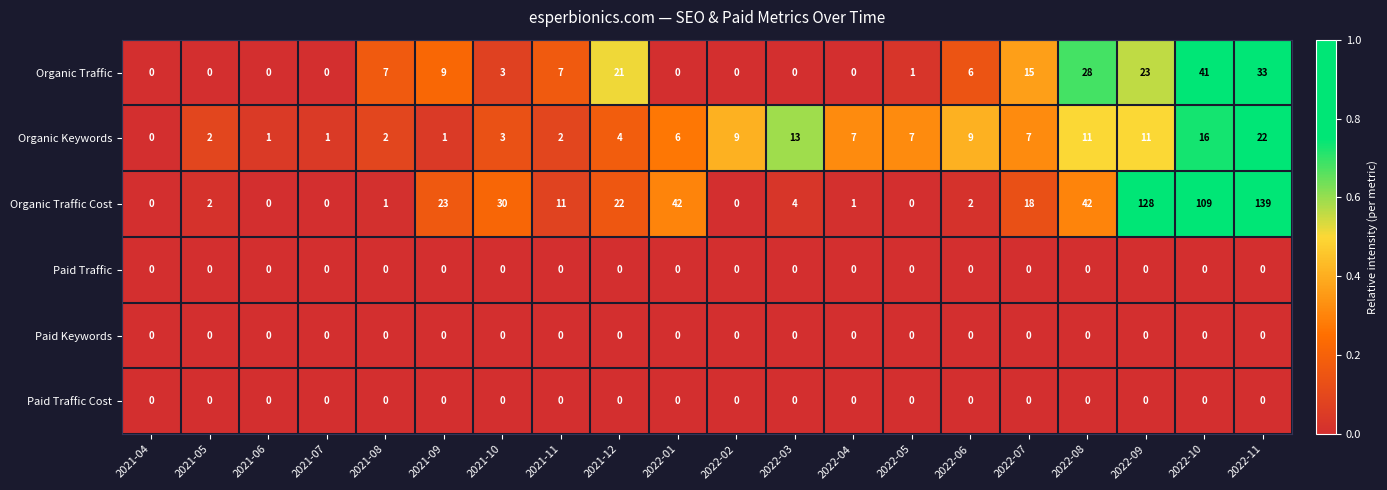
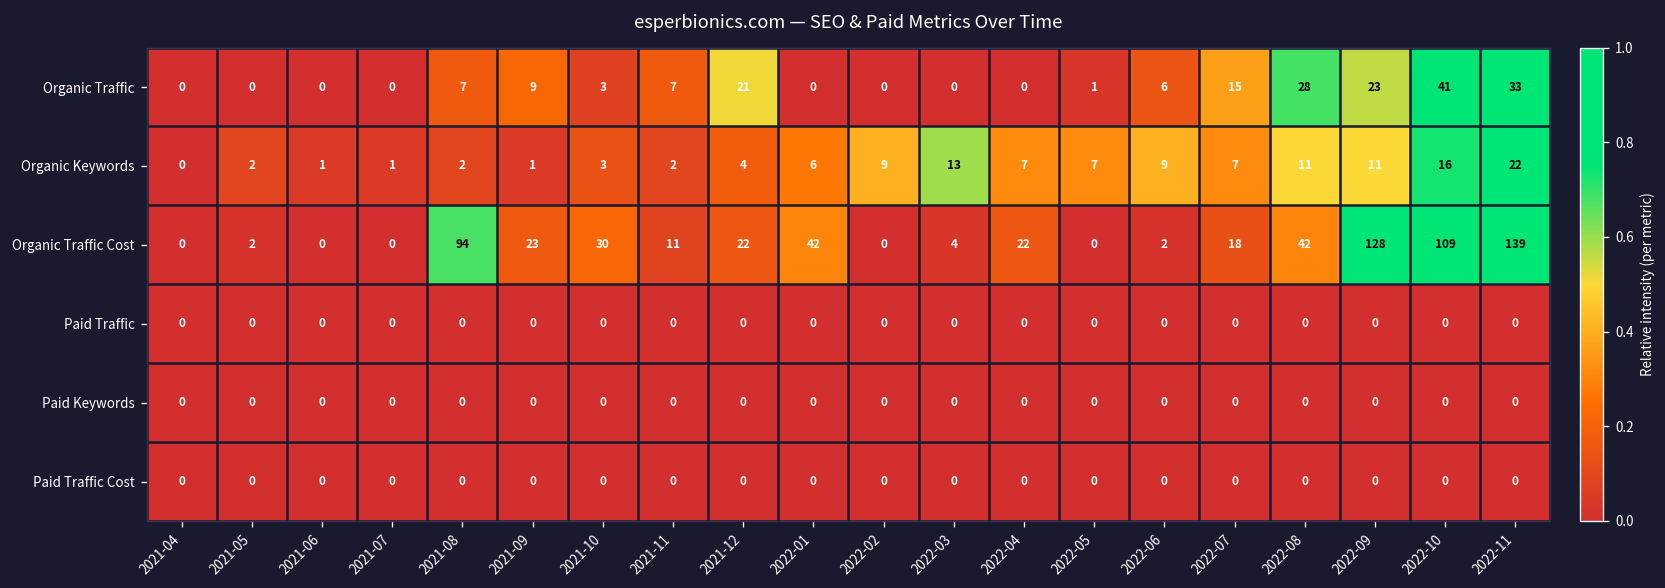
  {
    "Organic Traffic": {
      "2021-04": 0,
      "2021-05": 0,
      "2021-06": 0,
      "2021-07": 0,
      "2021-08": 7,
      "2021-09": 9,
      "2021-10": 3,
      "2021-11": 7,
      "2021-12": 21,
      "2022-01": 0,
      "2022-02": 0,
      "2022-03": 0,
      "2022-04": 0,
      "2022-05": 1,
      "2022-06": 6,
      "2022-07": 15,
      "2022-08": 28,
      "2022-09": 23,
      "2022-10": 41,
      "2022-11": 33
    },
    "Organic Keywords": {
      "2021-04": 0,
      "2021-05": 2,
      "2021-06": 1,
      "2021-07": 1,
      "2021-08": 2,
      "2021-09": 1,
      "2021-10": 3,
      "2021-11": 2,
      "2021-12": 4,
      "2022-01": 6,
      "2022-02": 9,
      "2022-03": 13,
      "2022-04": 7,
      "2022-05": 7,
      "2022-06": 9,
      "2022-07": 7,
      "2022-08": 11,
      "2022-09": 11,
      "2022-10": 16,
      "2022-11": 22
    },
    "Organic Traffic Cost": {
      "2021-04": 0,
      "2021-05": 2,
      "2021-06": 0,
      "2021-07": 0,
-     "2021-08": 1,
+     "2021-08": 94,
      "2021-09": 23,
      "2021-10": 30,
      "2021-11": 11,
      "2021-12": 22,
      "2022-01": 42,
      "2022-02": 0,
      "2022-03": 4,
-     "2022-04": 1,
+     "2022-04": 22,
      "2022-05": 0,
      "2022-06": 2,
      "2022-07": 18,
      "2022-08": 42,
      "2022-09": 128,
      "2022-10": 109,
      "2022-11": 139
    },
    "Paid Traffic": {
      "2021-04": 0,
      "2021-05": 0,
      "2021-06": 0,
      "2021-07": 0,
      "2021-08": 0,
      "2021-09": 0,
      "2021-10": 0,
      "2021-11": 0,
      "2021-12": 0,
      "2022-01": 0,
      "2022-02": 0,
      "2022-03": 0,
      "2022-04": 0,
      "2022-05": 0,
      "2022-06": 0,
      "2022-07": 0,
      "2022-08": 0,
      "2022-09": 0,
      "2022-10": 0,
      "2022-11": 0
    },
    "Paid Keywords": {
      "2021-04": 0,
      "2021-05": 0,
      "2021-06": 0,
      "2021-07": 0,
      "2021-08": 0,
      "2021-09": 0,
      "2021-10": 0,
      "2021-11": 0,
      "2021-12": 0,
      "2022-01": 0,
      "2022-02": 0,
      "2022-03": 0,
      "2022-04": 0,
      "2022-05": 0,
      "2022-06": 0,
      "2022-07": 0,
      "2022-08": 0,
      "2022-09": 0,
      "2022-10": 0,
      "2022-11": 0
    },
    "Paid Traffic Cost": {
      "2021-04": 0,
      "2021-05": 0,
      "2021-06": 0,
      "2021-07": 0,
      "2021-08": 0,
      "2021-09": 0,
      "2021-10": 0,
      "2021-11": 0,
      "2021-12": 0,
      "2022-01": 0,
      "2022-02": 0,
      "2022-03": 0,
      "2022-04": 0,
      "2022-05": 0,
      "2022-06": 0,
      "2022-07": 0,
      "2022-08": 0,
      "2022-09": 0,
      "2022-10": 0,
      "2022-11": 0
    }
  }
